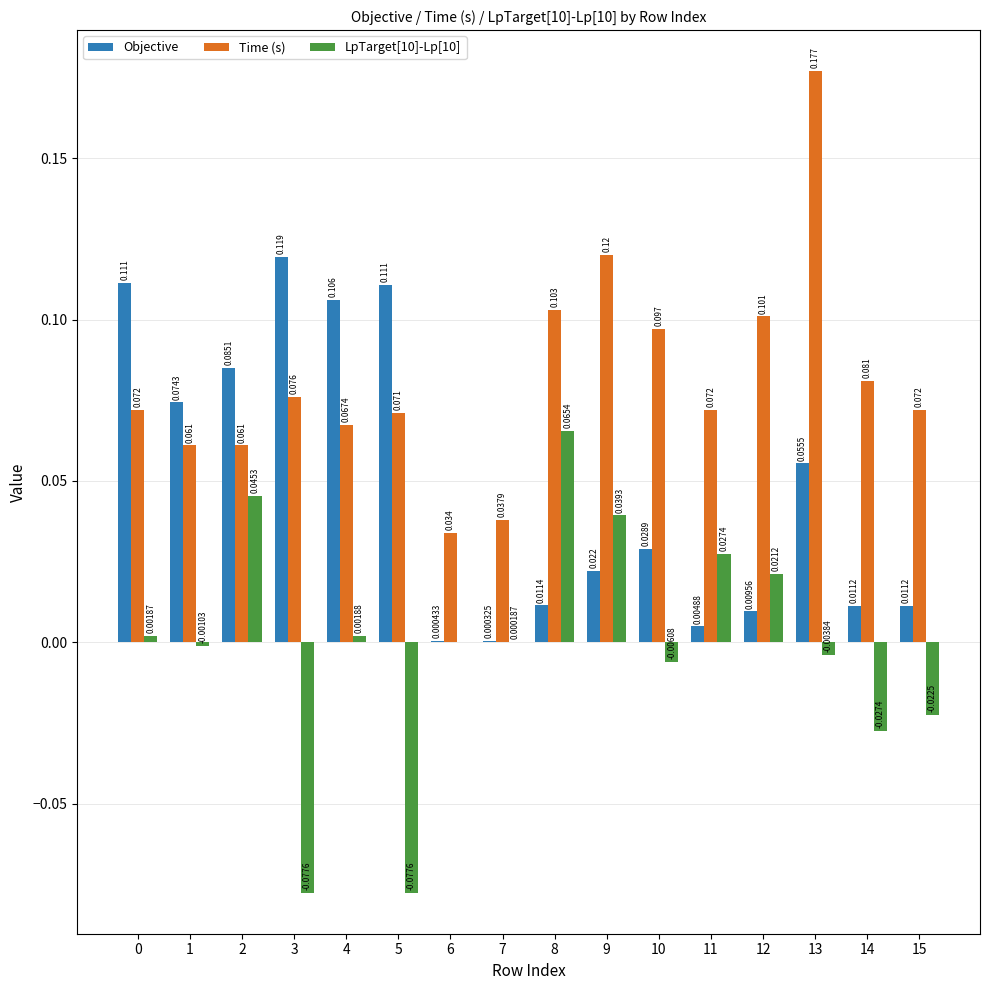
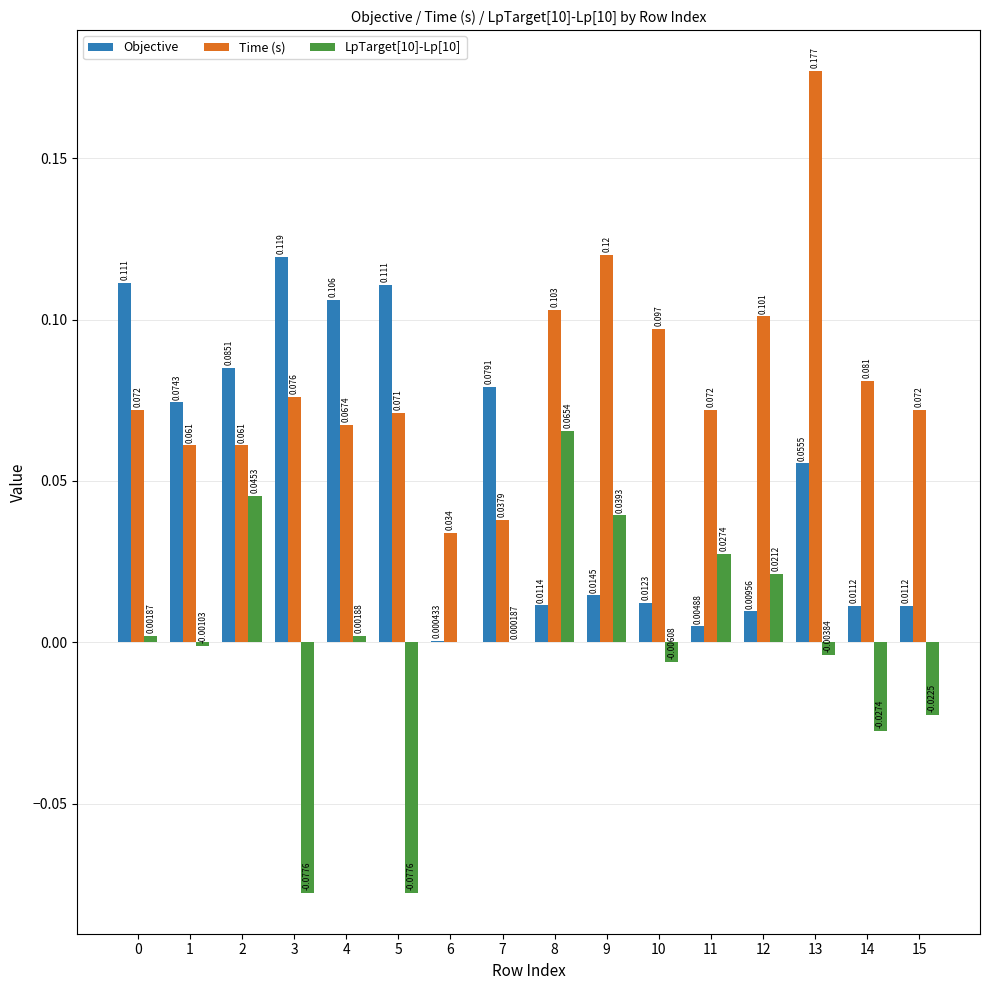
  {
    "Objective": {
      "0": 0.111,
      "1": 0.0743,
      "2": 0.0851,
      "3": 0.119,
      "4": 0.106,
      "5": 0.111,
      "6": 0.000433,
-     "7": 0.000325,
+     "7": 0.0791,
      "8": 0.0114,
-     "9": 0.022,
-     "10": 0.0289,
+     "9": 0.0145,
+     "10": 0.0123,
      "11": 0.00488,
      "12": 0.00956,
      "13": 0.0555,
      "14": 0.0112,
      "15": 0.0112
    },
    "Time (s)": {
      "0": 0.072,
      "1": 0.061,
      "2": 0.061,
      "3": 0.076,
      "4": 0.0674,
      "5": 0.071,
      "6": 0.034,
      "7": 0.0379,
      "8": 0.103,
      "9": 0.12,
      "10": 0.097,
      "11": 0.072,
      "12": 0.101,
      "13": 0.177,
      "14": 0.081,
      "15": 0.072
    },
    "LpTarget[10]-Lp[10]": {
      "0": 0.00187,
      "1": -0.00103,
      "2": 0.0453,
      "3": -0.0776,
      "4": 0.00188,
      "5": -0.0776,
      "7": 0.000187,
      "8": 0.0654,
      "9": 0.0393,
      "10": -0.00608,
      "11": 0.0274,
      "12": 0.0212,
      "13": -0.00384,
      "14": -0.0274,
      "15": -0.0225
    }
  }
